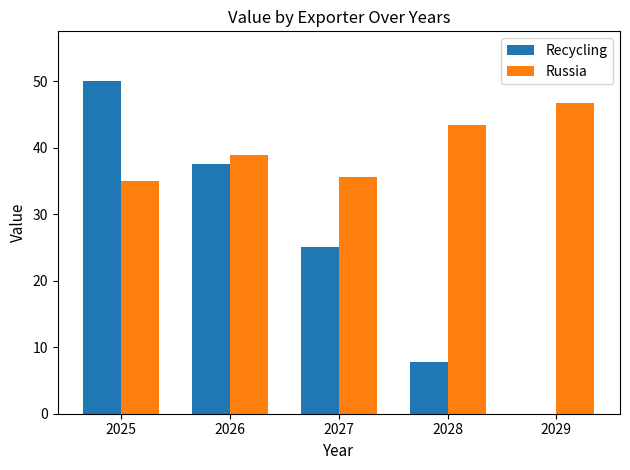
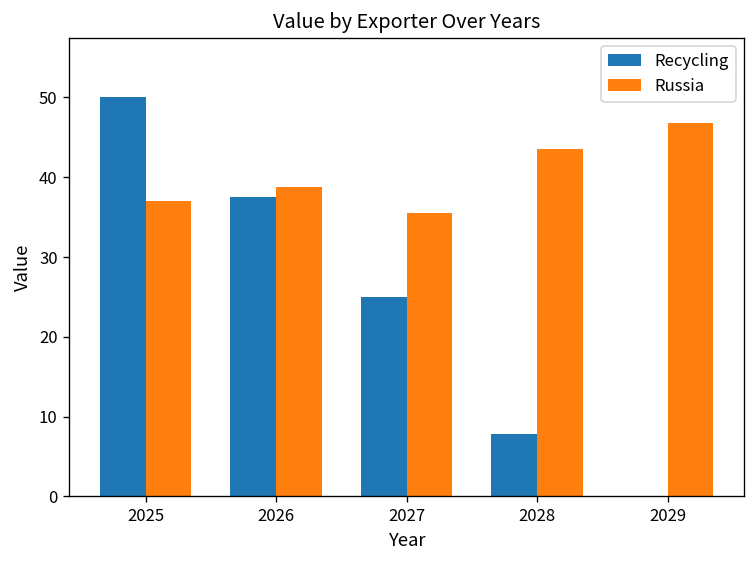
  {
    "Recycling": {
      "2025": 50,
      "2026": 38,
      "2027": 25,
      "2028": 8,
      "2029": 0
    },
    "Russia": {
-     "2025": 35,
+     "2025": 37,
      "2026": 39,
      "2027": 36,
      "2028": 43,
      "2029": 47
    }
  }
